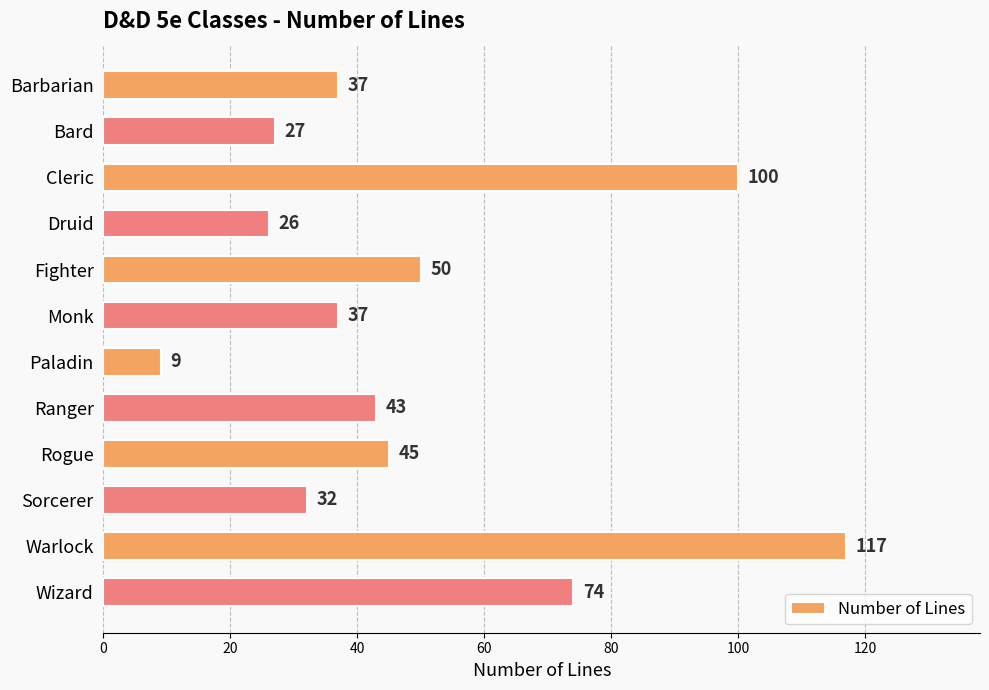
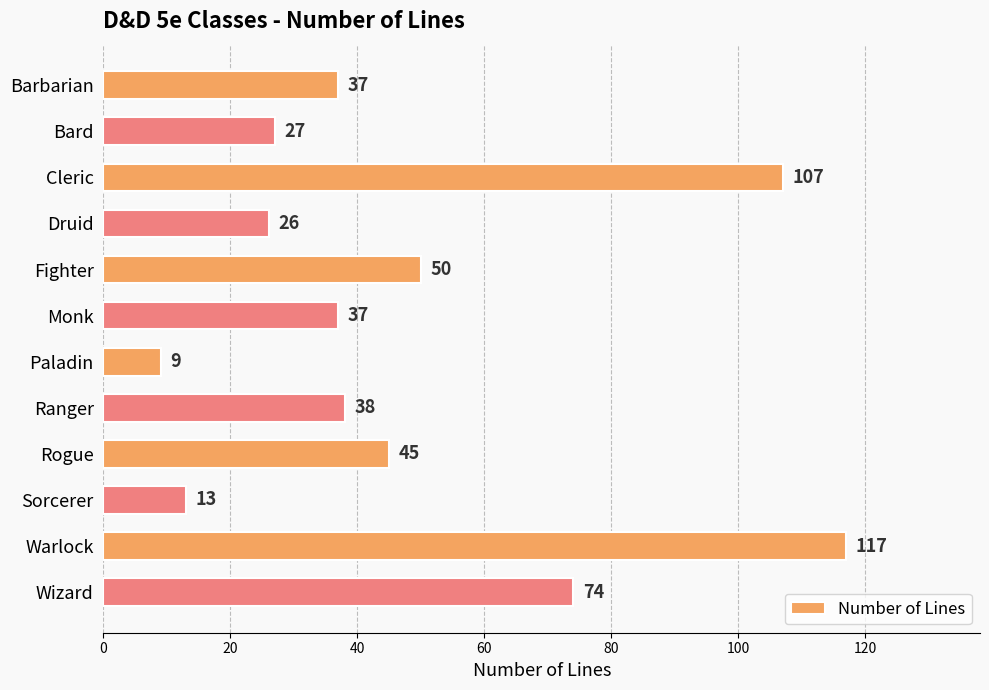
  {
    "Barbarian": 37,
    "Bard": 27,
-   "Cleric": 100,
+   "Cleric": 107,
    "Druid": 26,
    "Fighter": 50,
    "Monk": 37,
    "Paladin": 9,
-   "Ranger": 43,
+   "Ranger": 38,
    "Rogue": 45,
-   "Sorcerer": 32,
+   "Sorcerer": 13,
    "Warlock": 117,
    "Wizard": 74
  }
